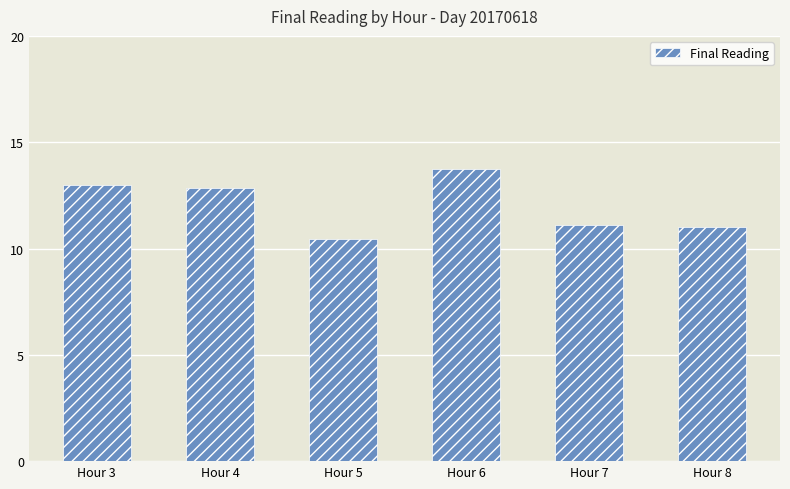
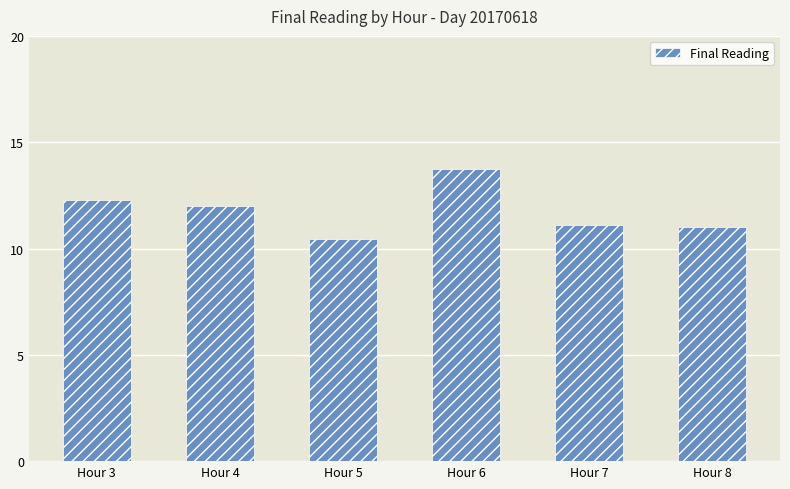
  {
-   "Hour 3": 13.0,
-   "Hour 4": 12.8,
+   "Hour 3": 12.3,
+   "Hour 4": 12.0,
    "Hour 5": 10.4,
    "Hour 6": 13.8,
    "Hour 7": 11.1,
    "Hour 8": 11.0
  }
